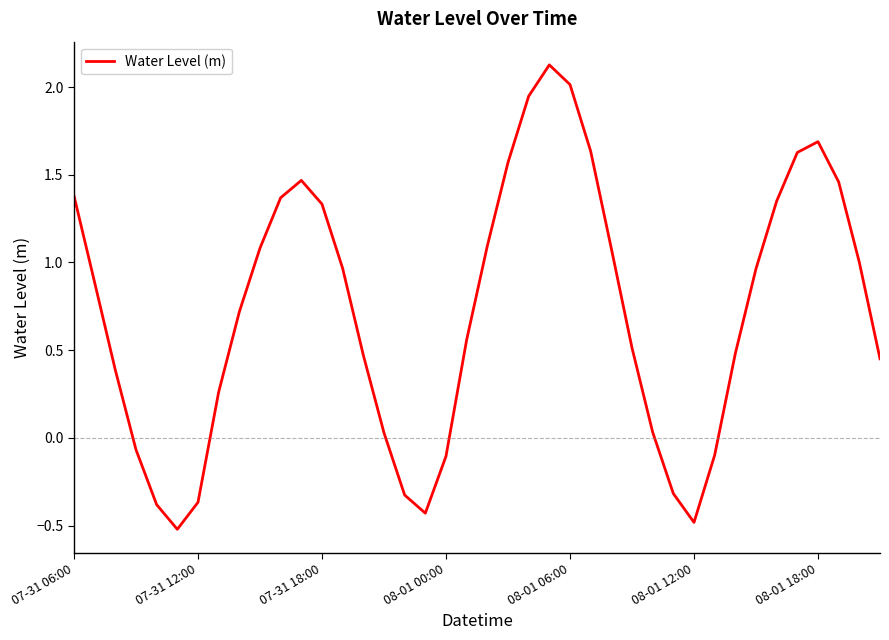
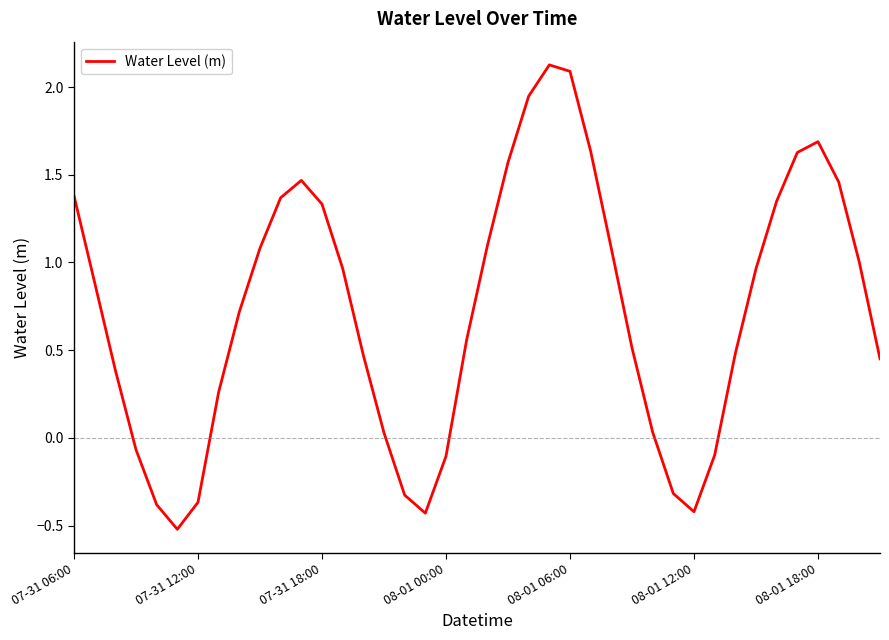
  {
    "07-31 06:00": 1.38,
    "07-31 12:00": -0.37,
    "07-31 18:00": 1.33,
    "08-01 00:00": -0.10,
-   "08-01 06:00": 2.01,
-   "08-01 12:00": -0.48,
+   "08-01 06:00": 2.09,
+   "08-01 12:00": -0.42,
    "08-01 18:00": 1.69
  }
